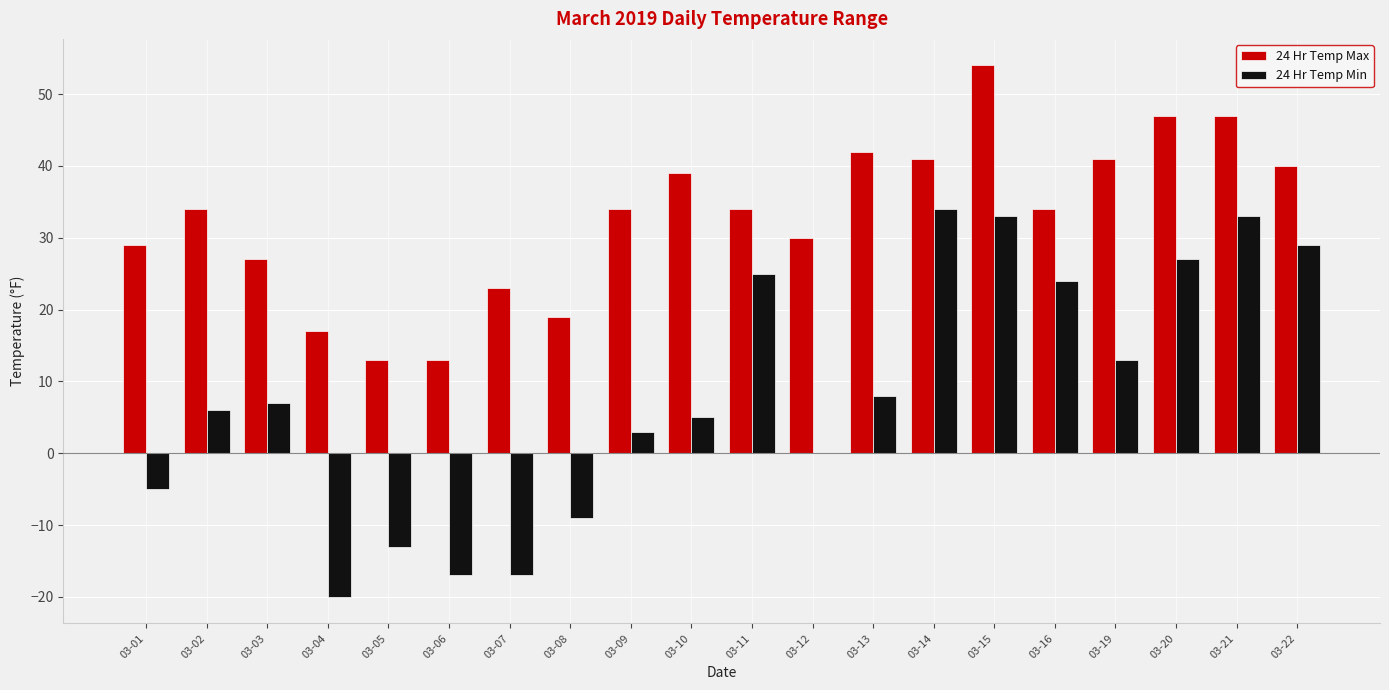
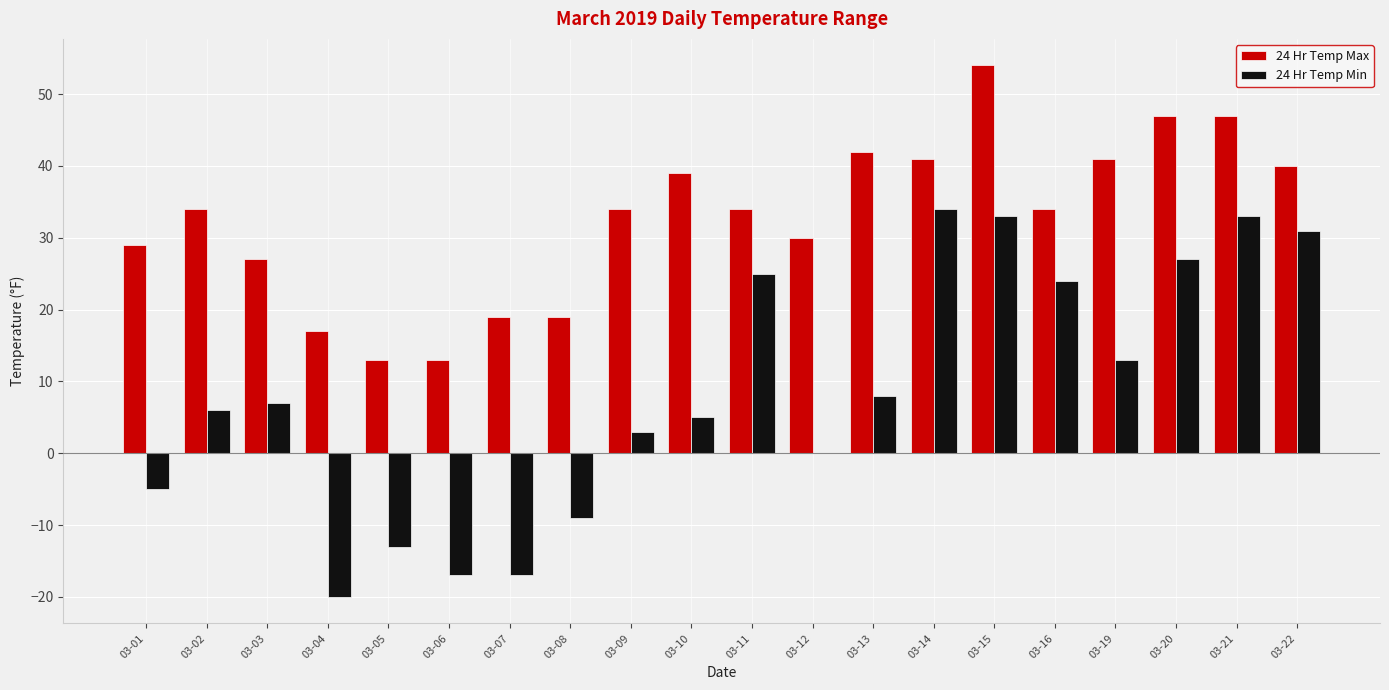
  {
    "24 Hr Temp Max": {
      "03-01": 29,
      "03-02": 34,
      "03-03": 27,
      "03-04": 17,
      "03-05": 13,
      "03-06": 13,
-     "03-07": 23,
+     "03-07": 19,
      "03-08": 19,
      "03-09": 34,
      "03-10": 39,
      "03-11": 34,
      "03-12": 30,
      "03-13": 42,
      "03-14": 41,
      "03-15": 54,
      "03-16": 34,
      "03-19": 41,
      "03-20": 47,
      "03-21": 47,
      "03-22": 40
    },
    "24 Hr Temp Min": {
      "03-01": -5,
      "03-02": 6,
      "03-03": 7,
      "03-04": -20,
      "03-05": -13,
      "03-06": -17,
      "03-07": -17,
      "03-08": -9,
      "03-09": 3,
      "03-10": 5,
      "03-11": 25,
      "03-12": 0,
      "03-13": 8,
      "03-14": 34,
      "03-15": 33,
      "03-16": 24,
      "03-19": 13,
      "03-20": 27,
      "03-21": 33,
-     "03-22": 29
+     "03-22": 31
    }
  }
